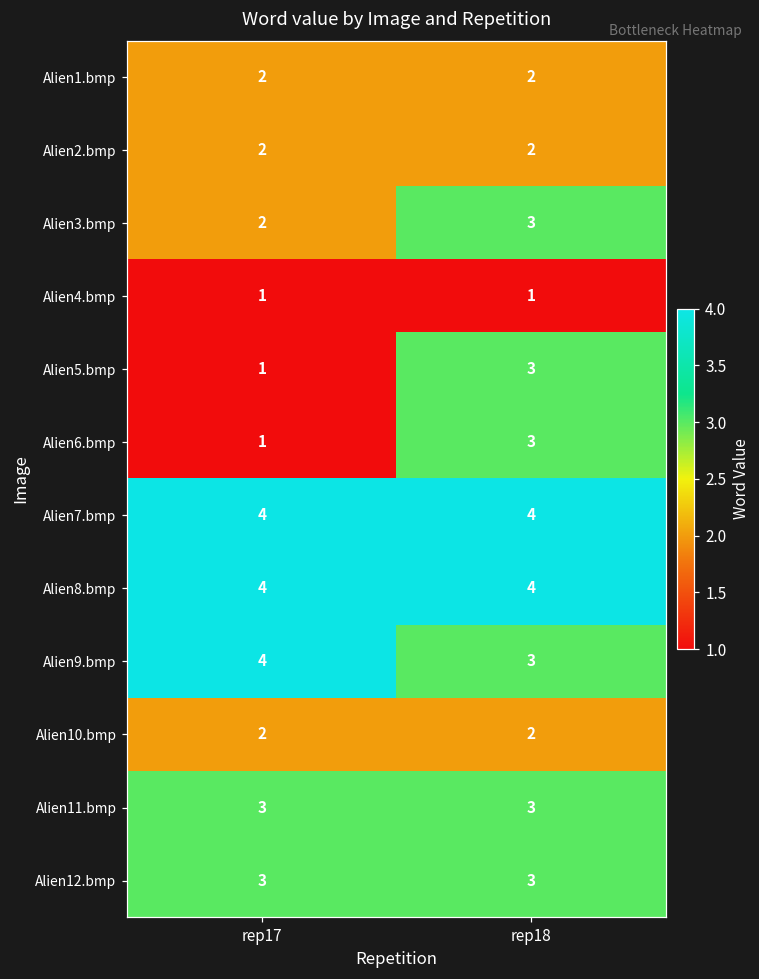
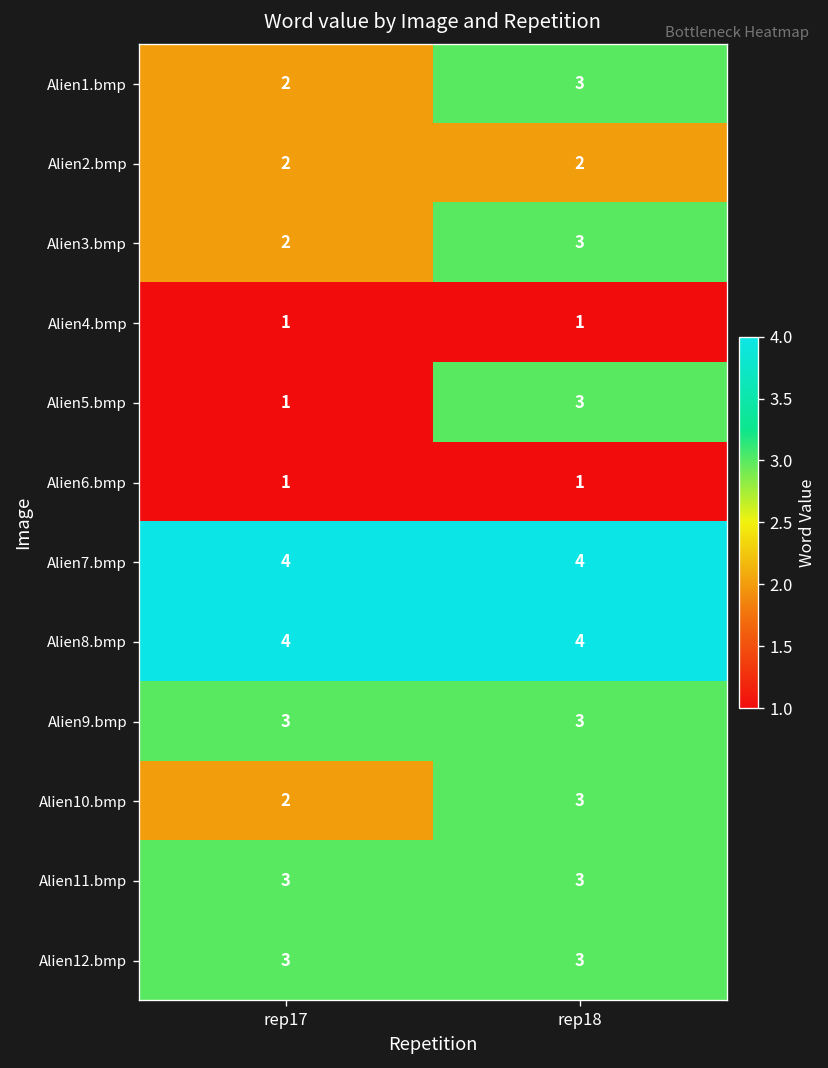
  {
    "Alien1.bmp": {
      "rep17": 2,
-     "rep18": 2
+     "rep18": 3
    },
    "Alien2.bmp": {
      "rep17": 2,
      "rep18": 2
    },
    "Alien3.bmp": {
      "rep17": 2,
      "rep18": 3
    },
    "Alien4.bmp": {
      "rep17": 1,
      "rep18": 1
    },
    "Alien5.bmp": {
      "rep17": 1,
      "rep18": 3
    },
    "Alien6.bmp": {
      "rep17": 1,
-     "rep18": 3
+     "rep18": 1
    },
    "Alien7.bmp": {
      "rep17": 4,
      "rep18": 4
    },
    "Alien8.bmp": {
      "rep17": 4,
      "rep18": 4
    },
    "Alien9.bmp": {
-     "rep17": 4,
+     "rep17": 3,
      "rep18": 3
    },
    "Alien10.bmp": {
      "rep17": 2,
-     "rep18": 2
+     "rep18": 3
    },
    "Alien11.bmp": {
      "rep17": 3,
      "rep18": 3
    },
    "Alien12.bmp": {
      "rep17": 3,
      "rep18": 3
    }
  }
